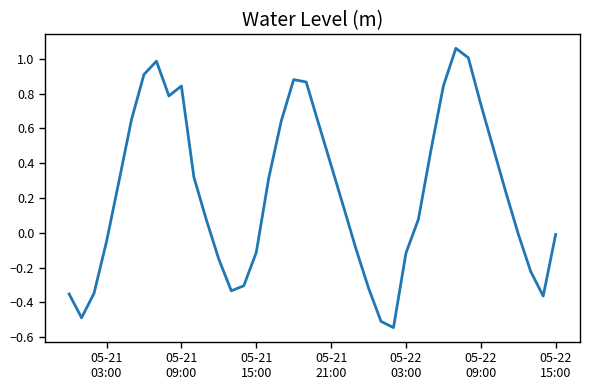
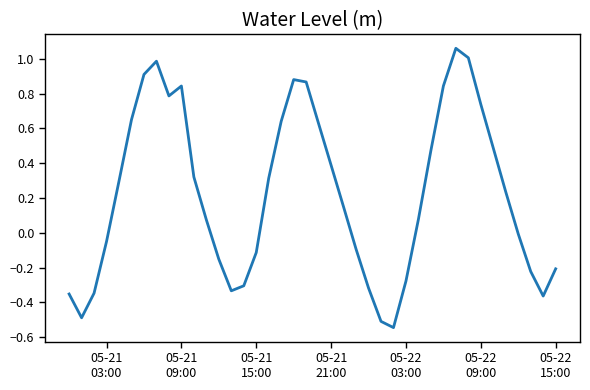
  {
    "05-21 03:00": -0.05,
    "05-21 09:00": 0.84,
    "05-21 15:00": -0.11,
    "05-21 21:00": 0.39,
-   "05-22 03:00": -0.12,
+   "05-22 03:00": -0.28,
    "05-22 09:00": 0.74,
-   "05-22 15:00": -0.01
+   "05-22 15:00": -0.21
  }
